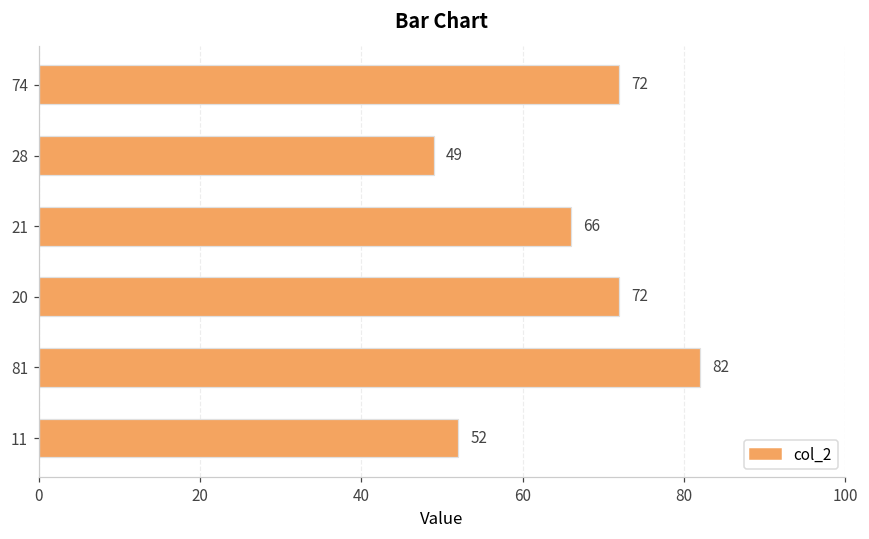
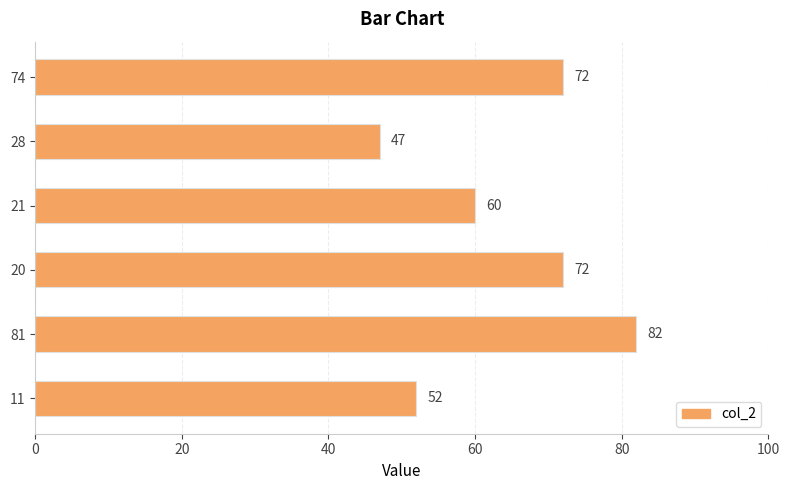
  {
    "74": 72,
-   "28": 49,
-   "21": 66,
+   "28": 47,
+   "21": 60,
    "20": 72,
    "81": 82,
    "11": 52
  }
